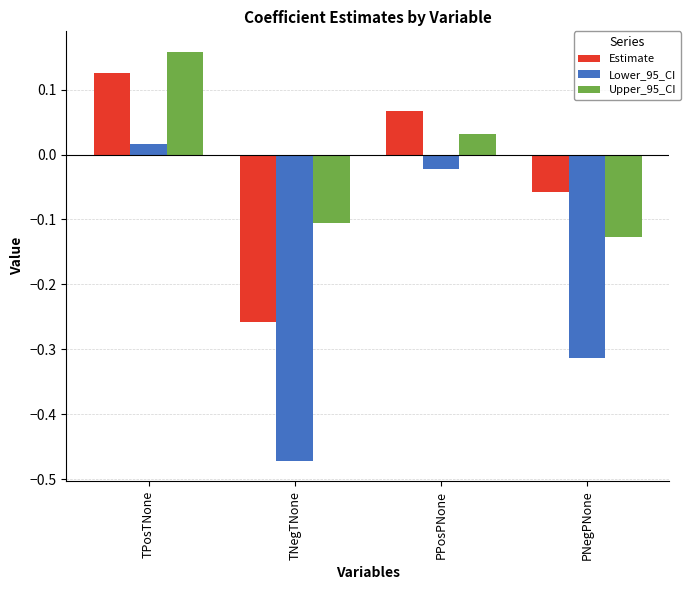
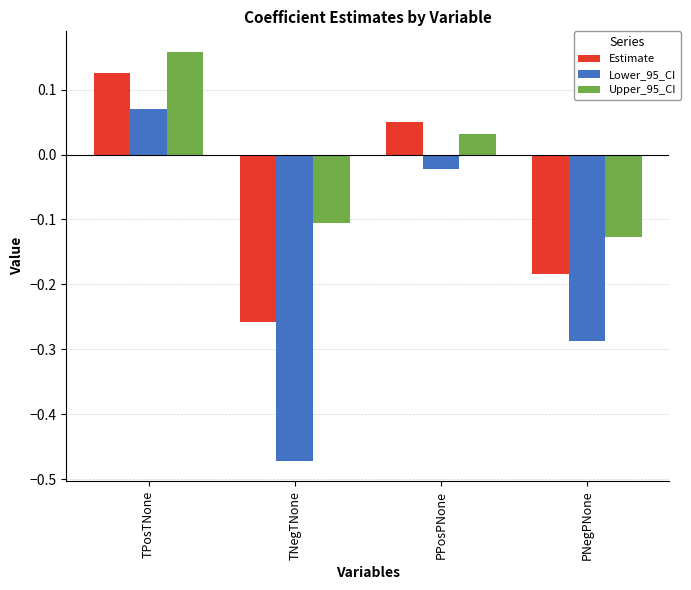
  {
    "Estimate": {
      "TPosTNone": 0.13,
      "TNegTNone": -0.26,
-     "PPosPNone": 0.07,
-     "PNegPNone": -0.06
+     "PPosPNone": 0.05,
+     "PNegPNone": -0.18
    },
    "Lower_95_CI": {
-     "TPosTNone": 0.02,
+     "TPosTNone": 0.07,
      "TNegTNone": -0.47,
      "PPosPNone": -0.02,
-     "PNegPNone": -0.31
+     "PNegPNone": -0.29
    },
    "Upper_95_CI": {
      "TPosTNone": 0.16,
      "TNegTNone": -0.11,
      "PPosPNone": 0.03,
      "PNegPNone": -0.13
    }
  }
